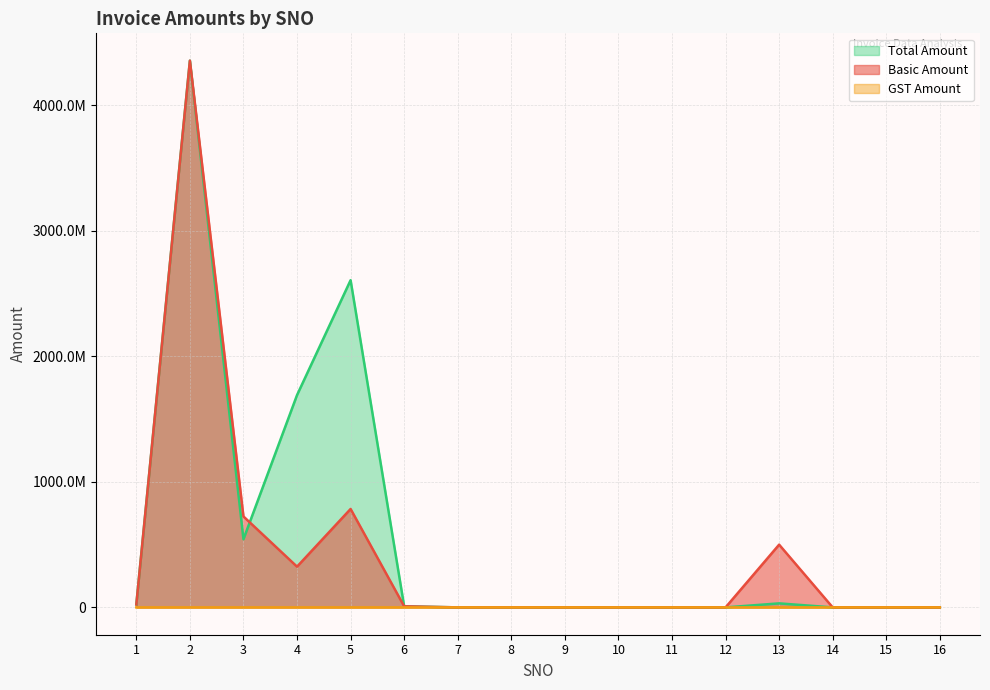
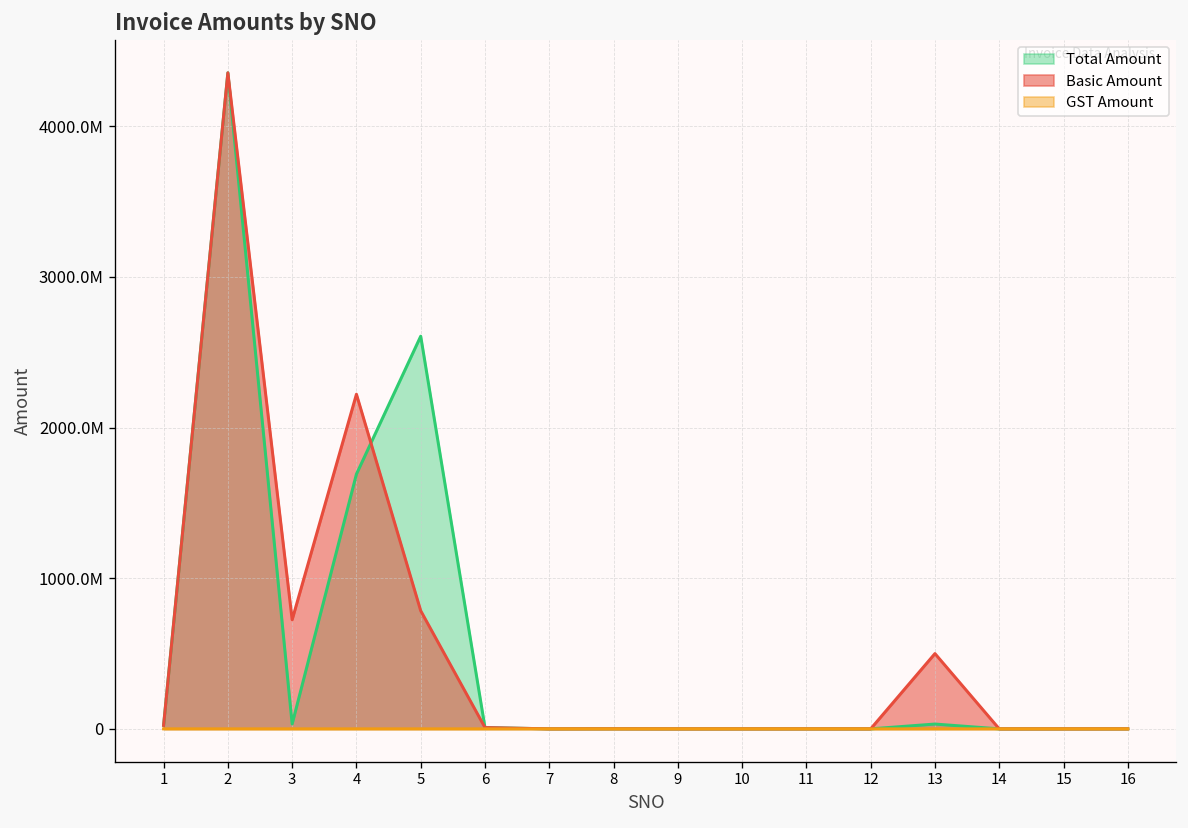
  {
    "Total Amount": {
-     "3": 540000000,
+     "3": 30000000,
      "4": 1690000000,
      "5": 2610000000,
      "13": 30000000
    },
    "Basic Amount": {
      "3": 720000000,
-     "4": 320000000,
+     "4": 2220000000,
      "5": 780000000,
      "13": 500000000
    },
    "GST Amount": {
      "1": 0,
      "2": 0,
      "3": 0,
      "4": 0,
      "5": 0,
      "13": 0
    }
  }
